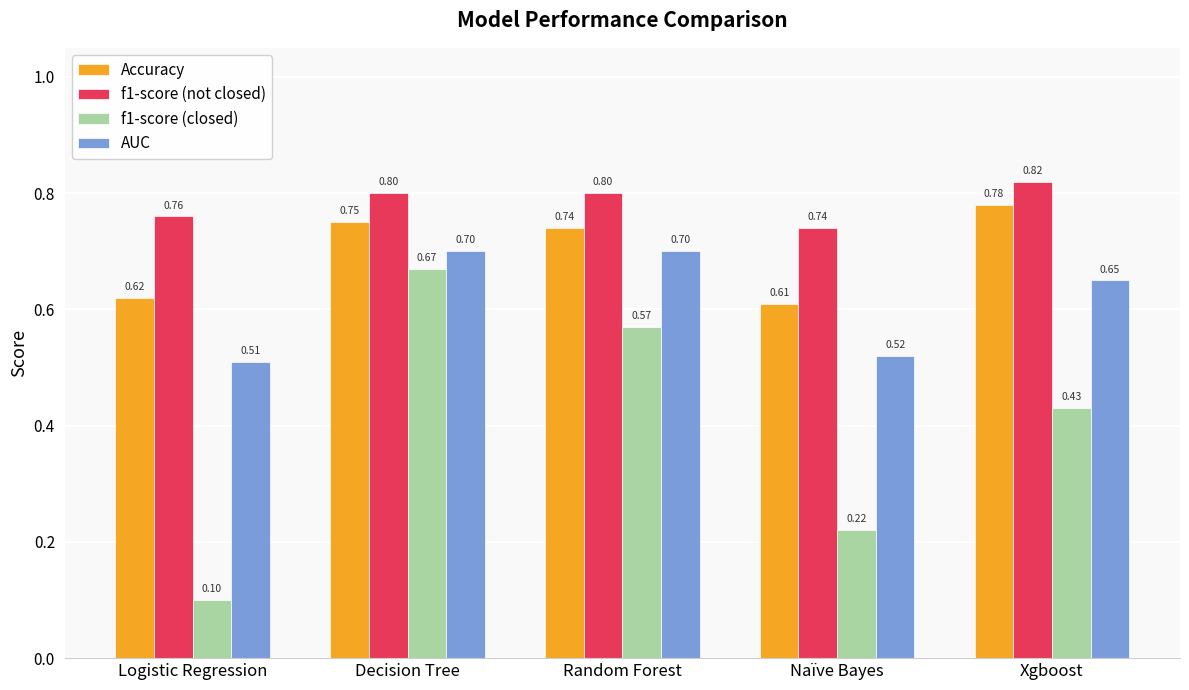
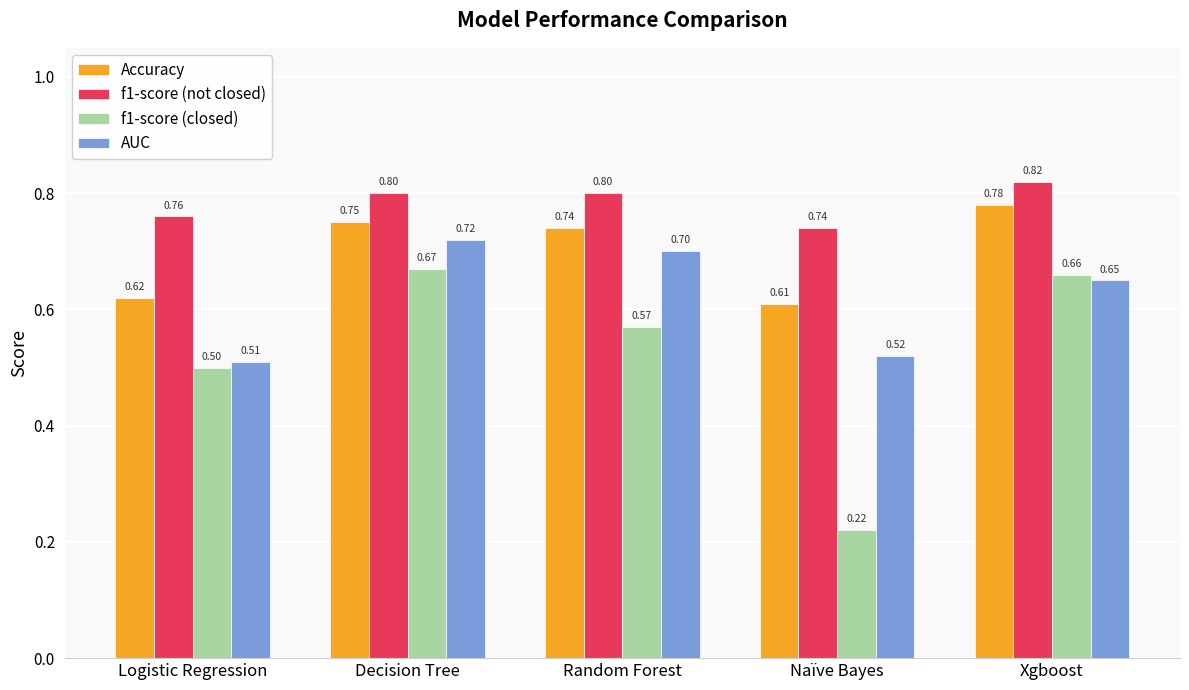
  {
    "Accuracy": {
      "Logistic Regression": 0.62,
      "Decision Tree": 0.75,
      "Random Forest": 0.74,
      "Naïve Bayes": 0.61,
      "Xgboost": 0.78
    },
    "f1-score (not closed)": {
      "Logistic Regression": 0.76,
      "Decision Tree": 0.80,
      "Random Forest": 0.80,
      "Naïve Bayes": 0.74,
      "Xgboost": 0.82
    },
    "f1-score (closed)": {
-     "Logistic Regression": 0.10,
+     "Logistic Regression": 0.50,
      "Decision Tree": 0.67,
      "Random Forest": 0.57,
      "Naïve Bayes": 0.22,
-     "Xgboost": 0.43
+     "Xgboost": 0.66
    },
    "AUC": {
      "Logistic Regression": 0.51,
-     "Decision Tree": 0.70,
+     "Decision Tree": 0.72,
      "Random Forest": 0.70,
      "Naïve Bayes": 0.52,
      "Xgboost": 0.65
    }
  }
